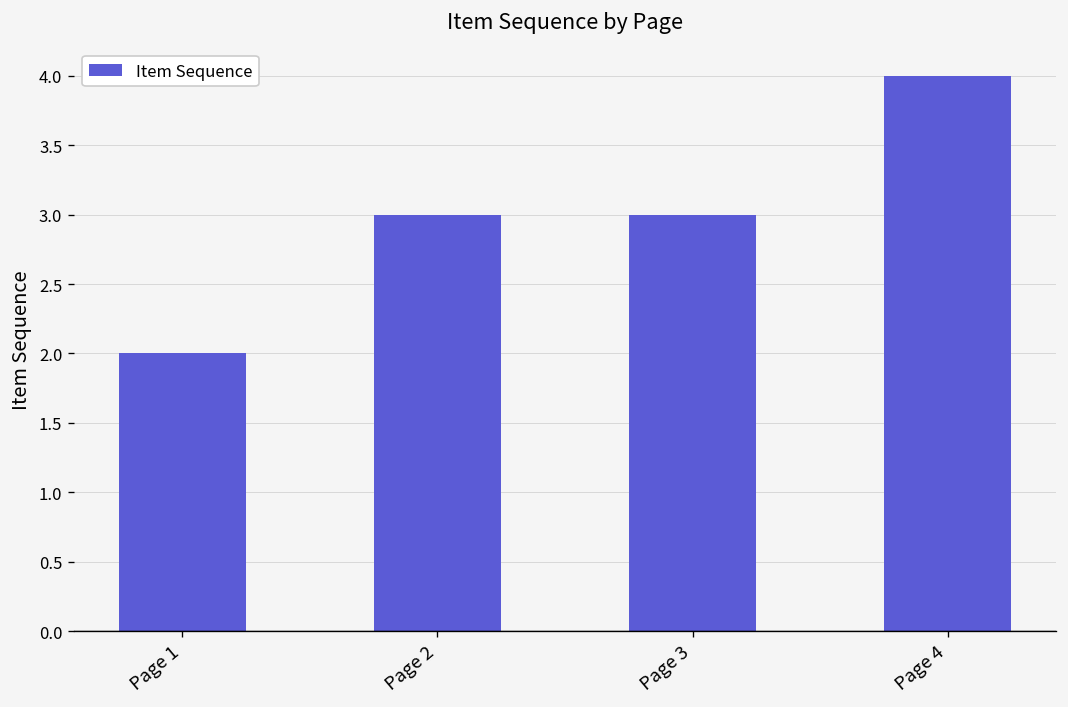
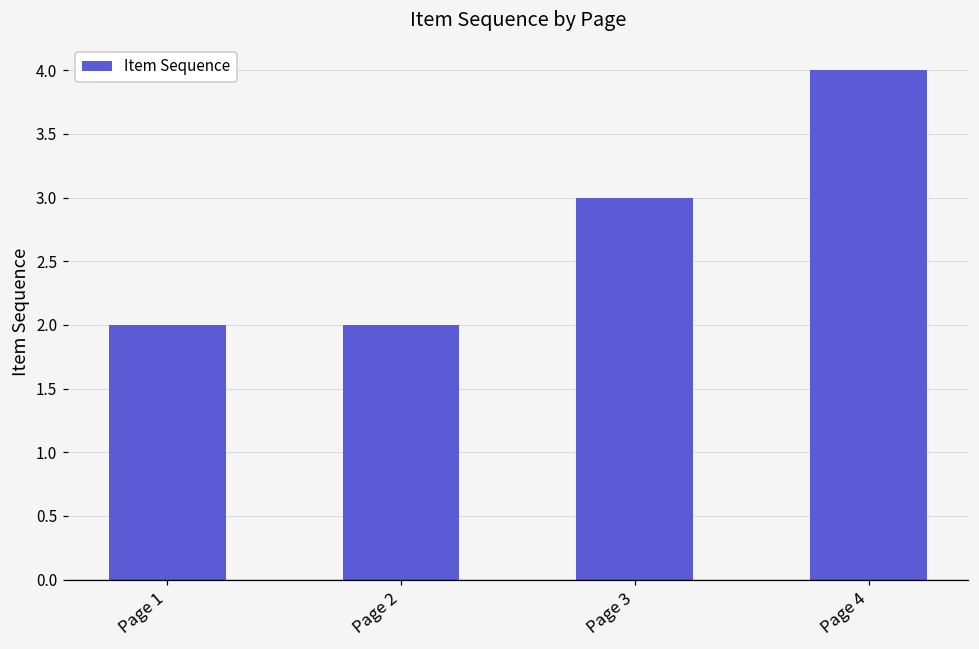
  {
    "Page 1": 2,
-   "Page 2": 3,
+   "Page 2": 2,
    "Page 3": 3,
    "Page 4": 4
  }
